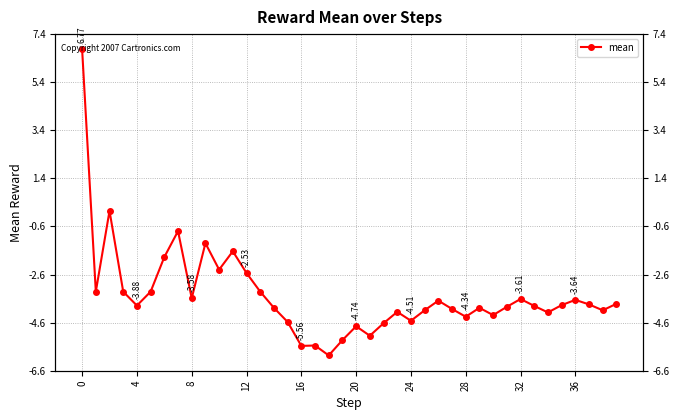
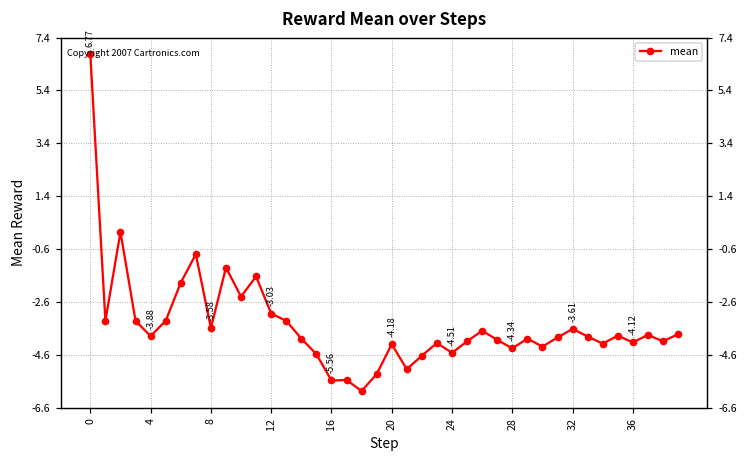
  {
    "0": 6.77,
    "4": -3.88,
    "8": -3.58,
-   "12": -2.53,
+   "12": -3.03,
    "16": -5.56,
-   "20": -4.74,
+   "20": -4.18,
    "24": -4.51,
    "28": -4.34,
    "32": -3.61,
-   "36": -3.64
+   "36": -4.12
  }
